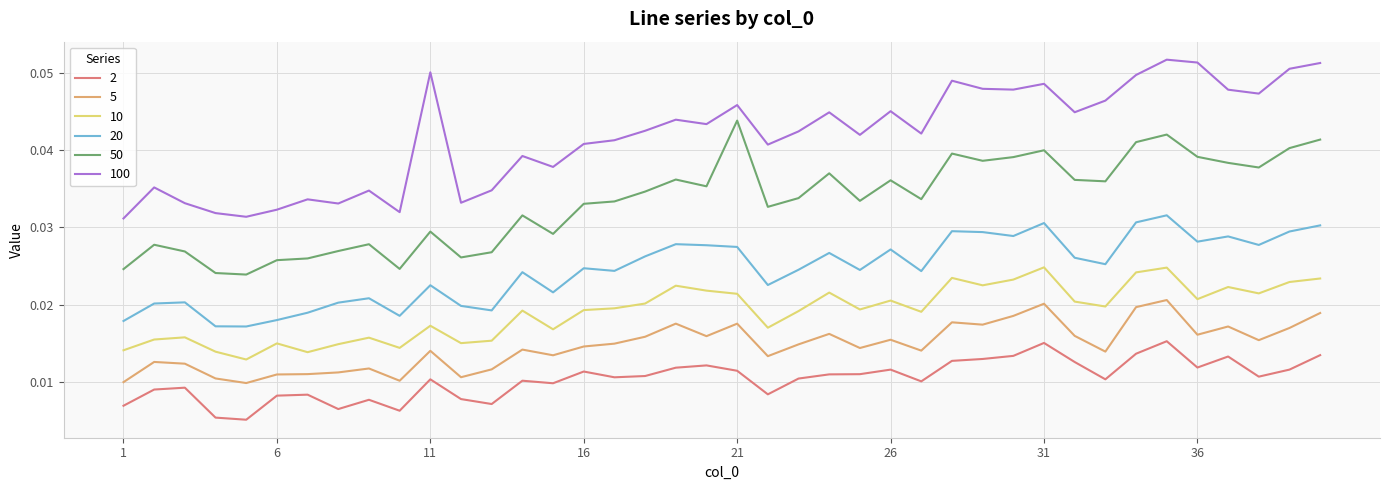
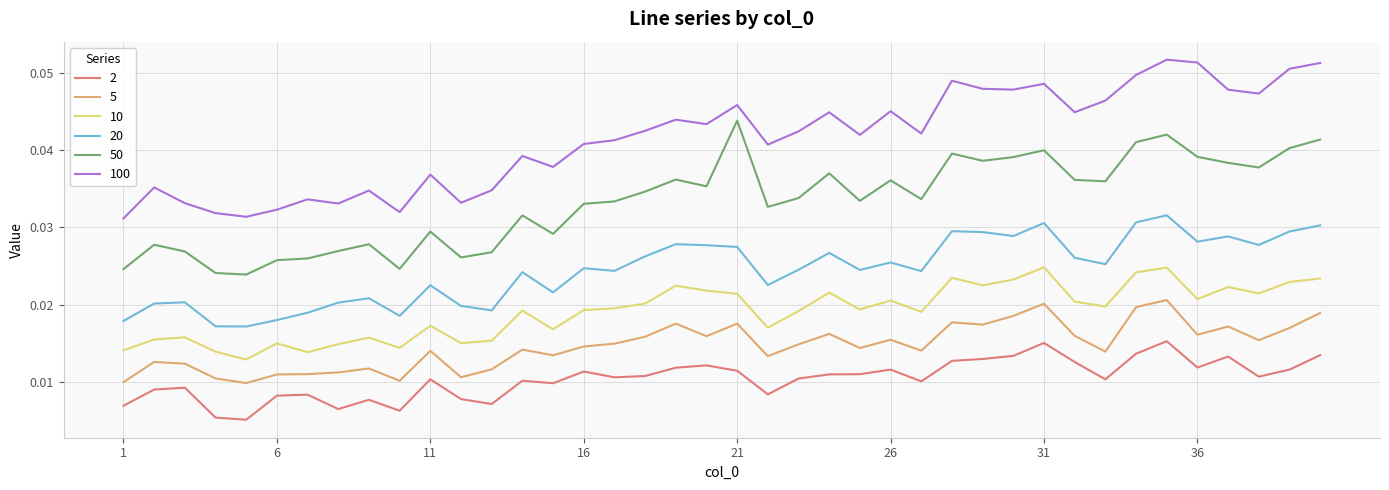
  {
    "20": {
      "1": 0.018,
      "6": 0.018,
      "11": 0.023,
      "16": 0.025,
      "21": 0.027,
-     "26": 0.027,
+     "26": 0.025,
      "31": 0.031,
      "36": 0.028
    },
    "50": {
      "1": 0.025,
      "6": 0.026,
      "11": 0.029,
      "16": 0.033,
      "21": 0.044,
      "26": 0.036,
      "31": 0.040,
      "36": 0.039
    },
    "100": {
      "1": 0.031,
      "6": 0.032,
-     "11": 0.050,
+     "11": 0.037,
      "16": 0.041,
      "21": 0.046,
      "26": 0.045,
      "31": 0.049,
      "36": 0.051
    }
  }
